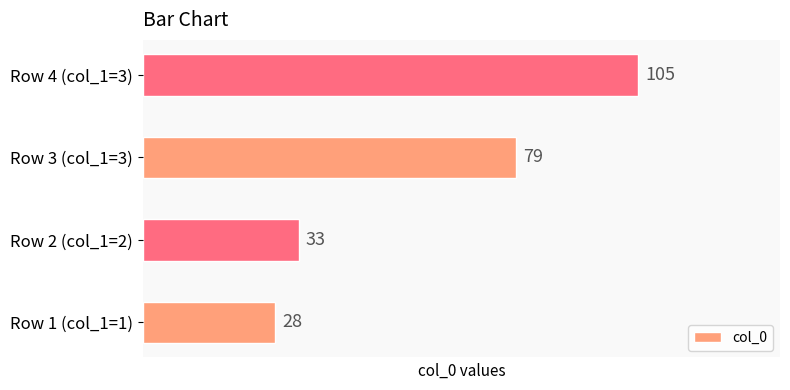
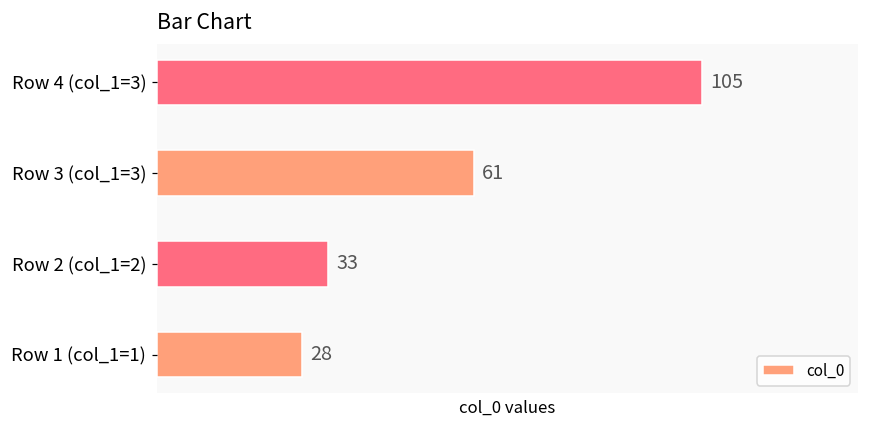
  {
    "Row 4 (col_1=3)": 105,
-   "Row 3 (col_1=3)": 79,
+   "Row 3 (col_1=3)": 61,
    "Row 2 (col_1=2)": 33,
    "Row 1 (col_1=1)": 28
  }
